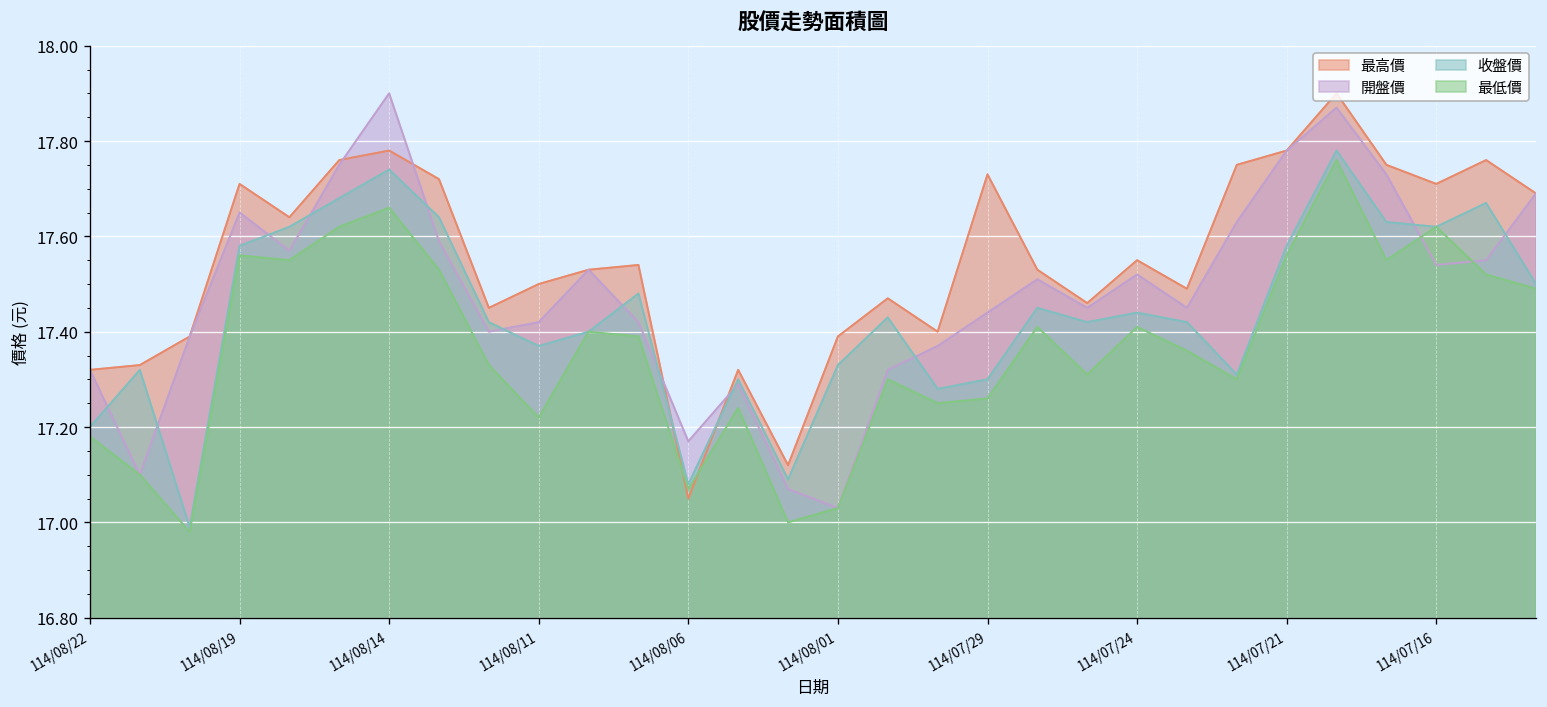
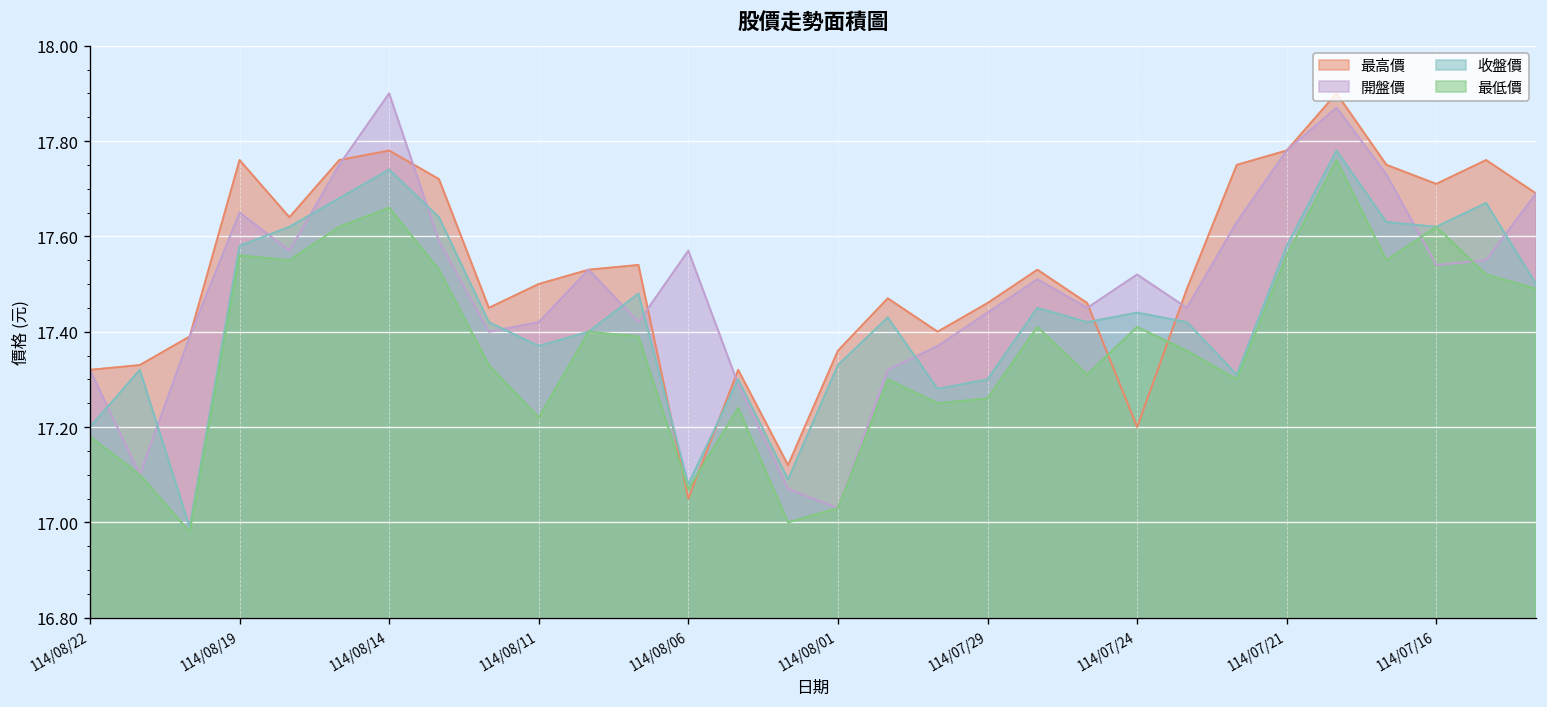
  {
    "最高價": {
-     "114/08/19": 17.71,
+     "114/08/19": 17.76,
      "114/08/14": 17.78,
      "114/08/11": 17.50,
      "114/08/06": 17.05,
-     "114/08/01": 17.39,
-     "114/07/29": 17.73,
-     "114/07/24": 17.55,
+     "114/08/01": 17.36,
+     "114/07/29": 17.46,
+     "114/07/24": 17.20,
      "114/07/16": 17.71
    },
    "開盤價": {
      "114/08/19": 17.65,
      "114/08/14": 17.90,
      "114/08/11": 17.42,
-     "114/08/06": 17.17,
+     "114/08/06": 17.57,
      "114/07/29": 17.44,
      "114/07/24": 17.52,
      "114/07/16": 17.54
    }
  }
